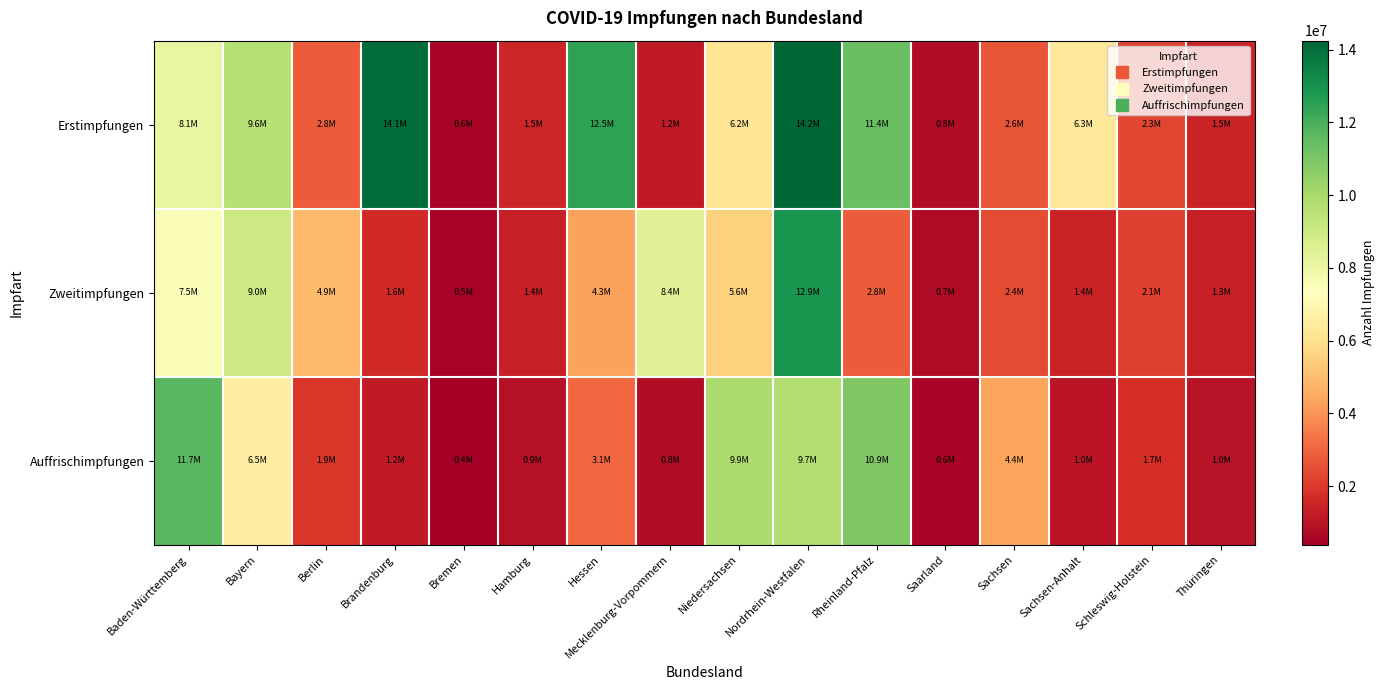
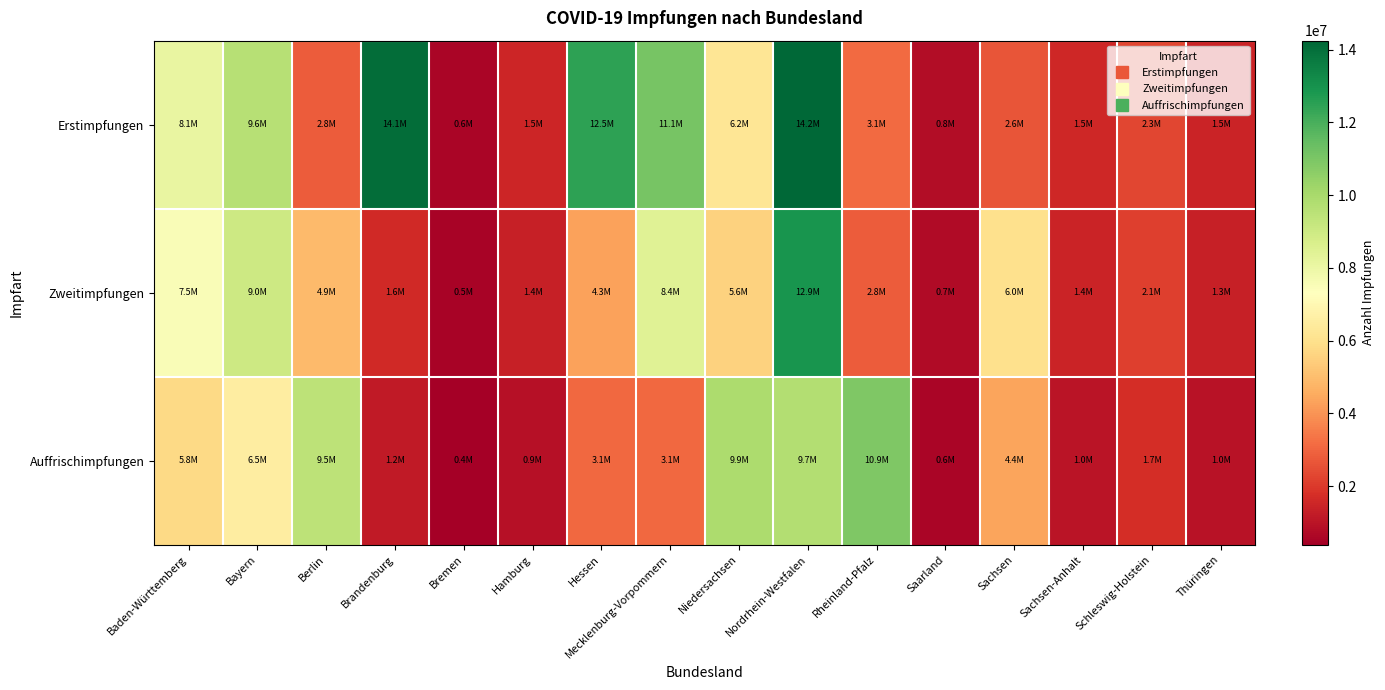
  {
    "Erstimpfungen": {
      "Baden-Württemberg": "8.1M",
      "Bayern": "9.6M",
      "Berlin": "2.8M",
      "Brandenburg": "14.1M",
      "Bremen": "0.6M",
      "Hamburg": "1.5M",
      "Hessen": "12.5M",
-     "Mecklenburg-Vorpommern": "1.2M",
+     "Mecklenburg-Vorpommern": "11.1M",
      "Niedersachsen": "6.2M",
      "Nordrhein-Westfalen": "14.2M",
-     "Rheinland-Pfalz": "11.4M",
+     "Rheinland-Pfalz": "3.1M",
      "Saarland": "0.8M",
      "Sachsen": "2.6M",
-     "Sachsen-Anhalt": "6.3M",
+     "Sachsen-Anhalt": "1.5M",
      "Schleswig-Holstein": "2.3M",
      "Thüringen": "1.5M"
    },
    "Zweitimpfungen": {
      "Baden-Württemberg": "7.5M",
      "Bayern": "9.0M",
      "Berlin": "4.9M",
      "Brandenburg": "1.6M",
      "Bremen": "0.5M",
      "Hamburg": "1.4M",
      "Hessen": "4.3M",
      "Mecklenburg-Vorpommern": "8.4M",
      "Niedersachsen": "5.6M",
      "Nordrhein-Westfalen": "12.9M",
      "Rheinland-Pfalz": "2.8M",
      "Saarland": "0.7M",
-     "Sachsen": "2.4M",
+     "Sachsen": "6.0M",
      "Sachsen-Anhalt": "1.4M",
      "Schleswig-Holstein": "2.1M",
      "Thüringen": "1.3M"
    },
    "Auffrischimpfungen": {
-     "Baden-Württemberg": "11.7M",
+     "Baden-Württemberg": "5.8M",
      "Bayern": "6.5M",
-     "Berlin": "1.9M",
+     "Berlin": "9.5M",
      "Brandenburg": "1.2M",
      "Bremen": "0.4M",
      "Hamburg": "0.9M",
      "Hessen": "3.1M",
-     "Mecklenburg-Vorpommern": "0.8M",
+     "Mecklenburg-Vorpommern": "3.1M",
      "Niedersachsen": "9.9M",
      "Nordrhein-Westfalen": "9.7M",
      "Rheinland-Pfalz": "10.9M",
      "Saarland": "0.6M",
      "Sachsen": "4.4M",
      "Sachsen-Anhalt": "1.0M",
      "Schleswig-Holstein": "1.7M",
      "Thüringen": "1.0M"
    }
  }
